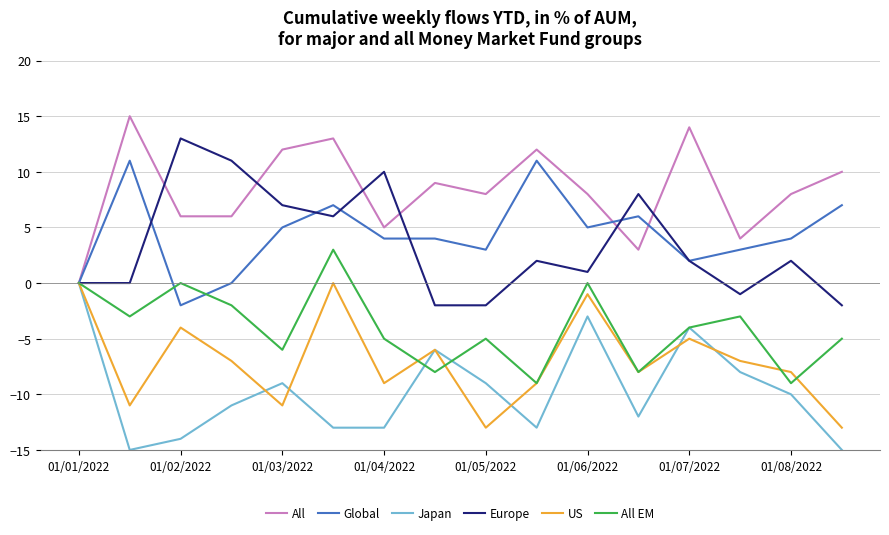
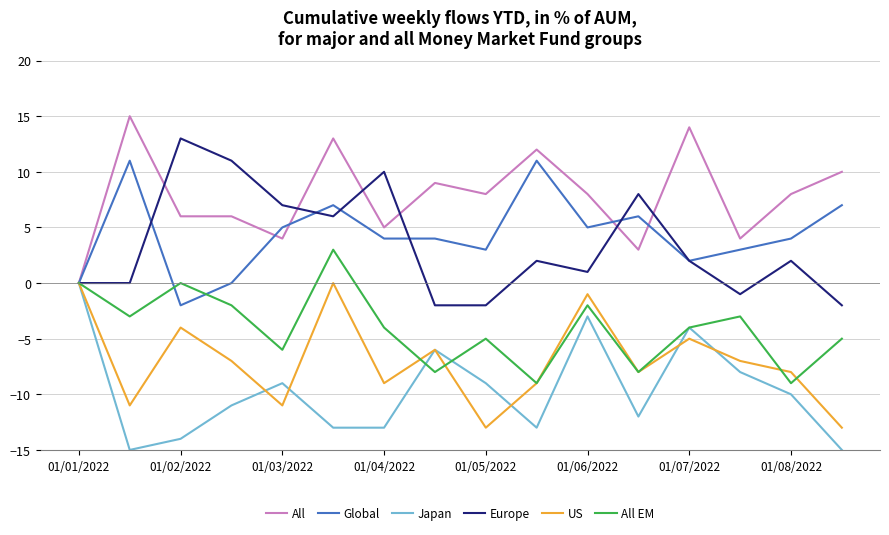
  {
    "All": {
      "01/02/2022": 6,
-     "01/03/2022": 12,
+     "01/03/2022": 4,
      "01/04/2022": 5,
      "01/05/2022": 8,
      "01/06/2022": 8,
      "01/07/2022": 14,
      "01/08/2022": 8
    },
    "Global": {
      "01/02/2022": -2.0,
      "01/03/2022": 5.0,
      "01/04/2022": 4.0,
      "01/05/2022": 3.0,
      "01/06/2022": 5.0,
      "01/08/2022": 4.0
    },
    "Japan": {
      "01/02/2022": -14.0,
      "01/03/2022": -9.0,
      "01/04/2022": -13.0,
      "01/05/2022": -9.0,
      "01/06/2022": -3.0,
      "01/08/2022": -10.0
    },
    "Europe": {
      "01/02/2022": 13.0,
      "01/03/2022": 7.0,
      "01/04/2022": 10.0,
      "01/05/2022": -2.0,
      "01/06/2022": 1.0,
      "01/08/2022": 2.0
    },
    "US": {
      "01/02/2022": -4.0,
      "01/03/2022": -11.0,
      "01/04/2022": -9.0,
      "01/05/2022": -13.0,
      "01/06/2022": -1.0,
      "01/07/2022": -5.0,
      "01/08/2022": -8.0
    },
    "All EM": {
      "01/02/2022": 0.0,
      "01/03/2022": -6.0,
-     "01/04/2022": -5.0,
+     "01/04/2022": -4.0,
      "01/05/2022": -5.0,
-     "01/06/2022": 0.0,
+     "01/06/2022": -2.0,
      "01/08/2022": -9.0
    }
  }
